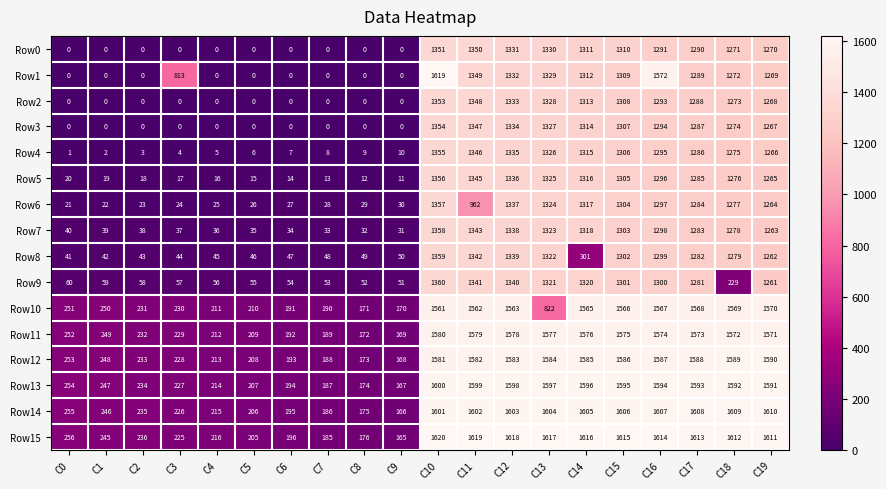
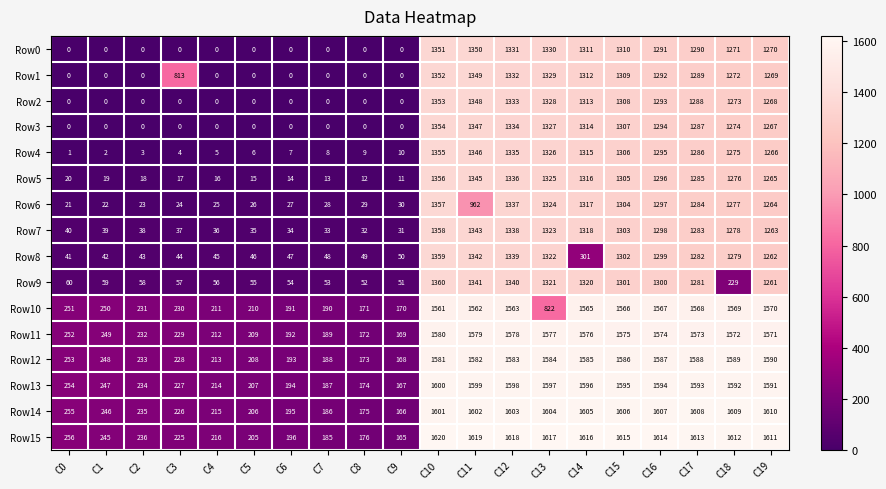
  {
    "Row1": {
      "C0": 0,
      "C1": 0,
      "C2": 0,
      "C3": 813,
      "C4": 0,
      "C5": 0,
      "C6": 0,
      "C7": 0,
      "C8": 0,
      "C9": 0,
-     "C10": 1619,
+     "C10": 1352,
      "C11": 1349,
      "C12": 1332,
      "C13": 1329,
      "C14": 1312,
      "C15": 1309,
-     "C16": 1572,
+     "C16": 1292,
      "C17": 1289,
      "C18": 1272,
      "C19": 1269
    }
  }
